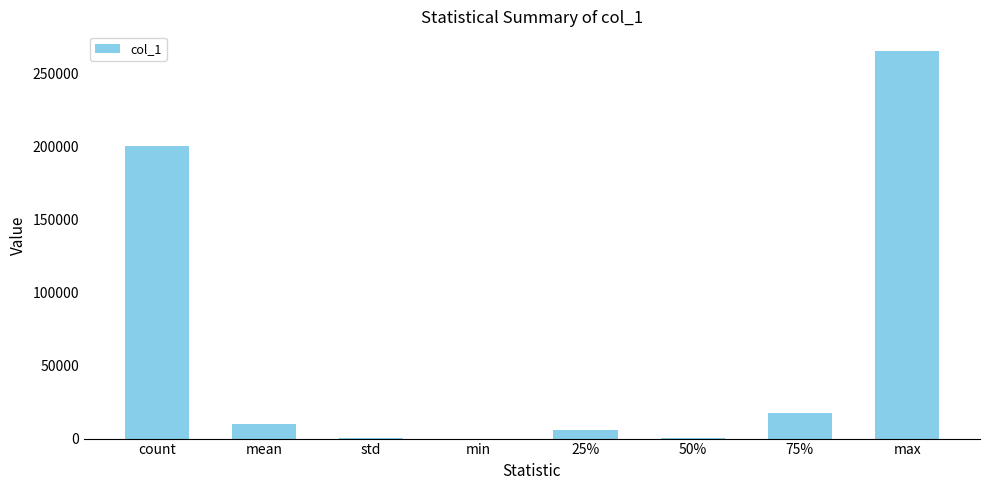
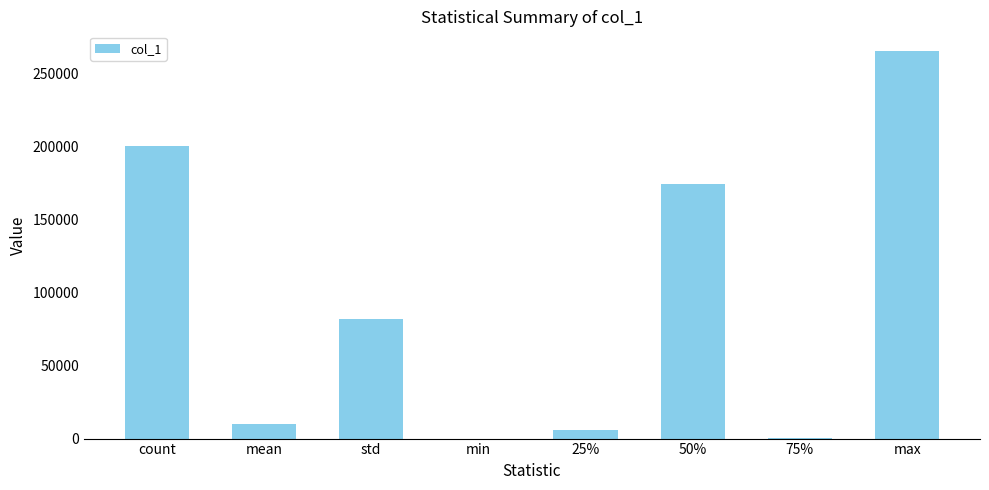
  {
    "count": 200000,
    "mean": 10000,
-   "std": 1000,
+   "std": 82000,
    "25%": 6000,
-   "50%": 0,
-   "75%": 18000,
+   "50%": 174000,
+   "75%": 0,
    "max": 266000
  }
